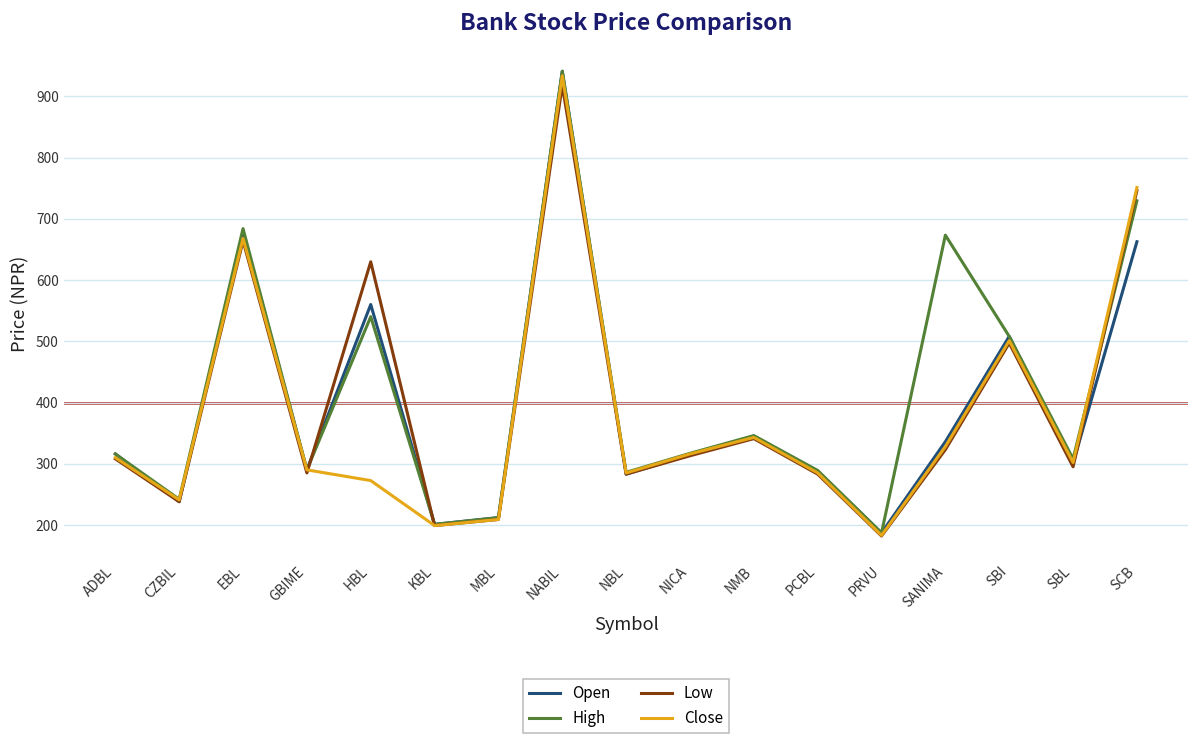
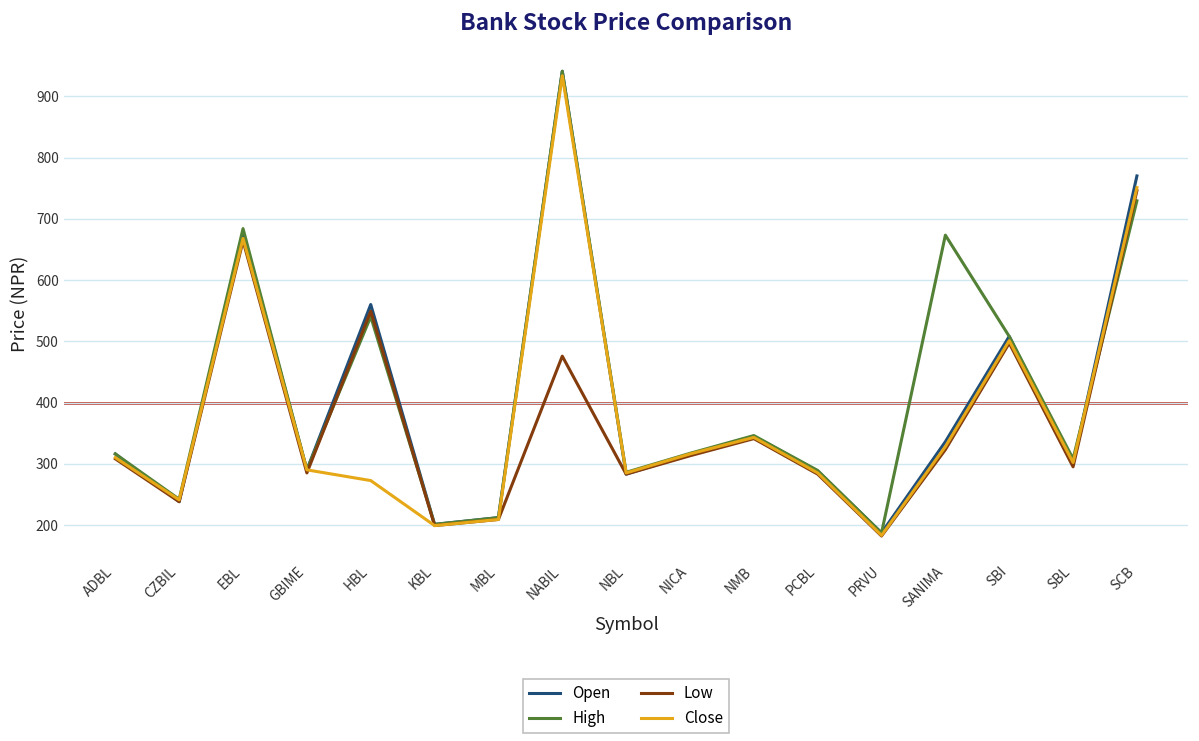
  {
    "Open": {
      "EBL": 680,
      "HBL": 560,
      "SANIMA": 340,
-     "SCB": 660
+     "SCB": 770
    },
    "High": {
      "EBL": 680,
      "HBL": 540,
      "SANIMA": 670,
      "SBL": 310,
      "SCB": 730
    },
    "Low": {
      "GBIME": 290,
-     "HBL": 630,
-     "NABIL": 920,
+     "HBL": 550,
+     "NABIL": 480,
      "SANIMA": 320,
      "SBL": 300,
      "SCB": 750
    },
    "Close": {
      "HBL": 270,
      "NABIL": 930,
      "SANIMA": 330,
      "SCB": 750
    }
  }
